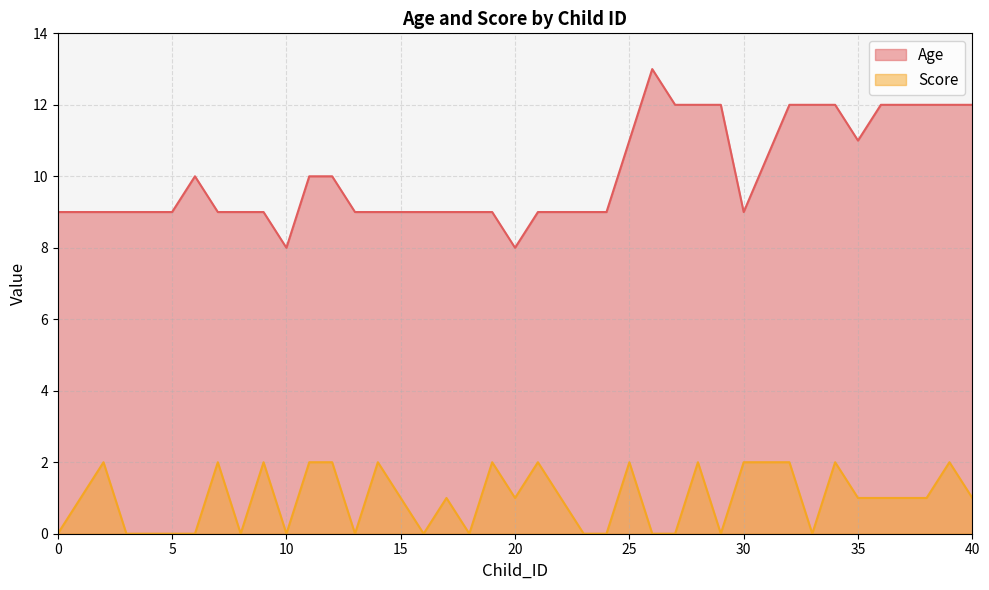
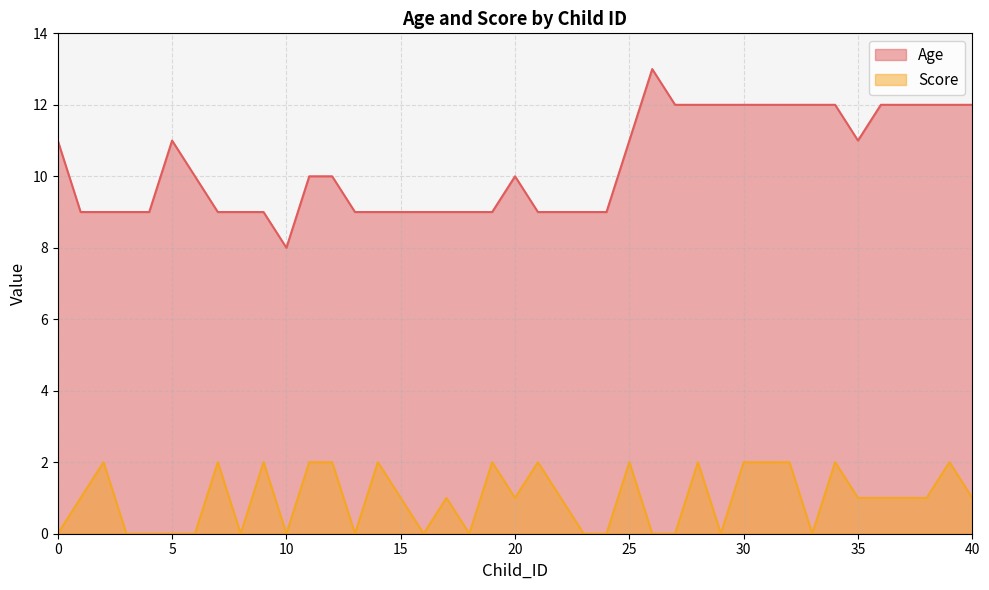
  {
    "Age": {
-     "0": 9,
-     "5": 9,
+     "0": 11,
+     "5": 11,
      "10": 8,
      "15": 9,
-     "20": 8,
+     "20": 10,
      "25": 11,
-     "30": 9,
+     "30": 12,
      "35": 11,
      "40": 12
    },
    "Score": {
      "0": 0,
      "5": 0,
      "10": 0,
      "15": 1,
      "20": 1,
      "25": 2,
      "30": 2,
      "35": 1,
      "40": 1
    }
  }
